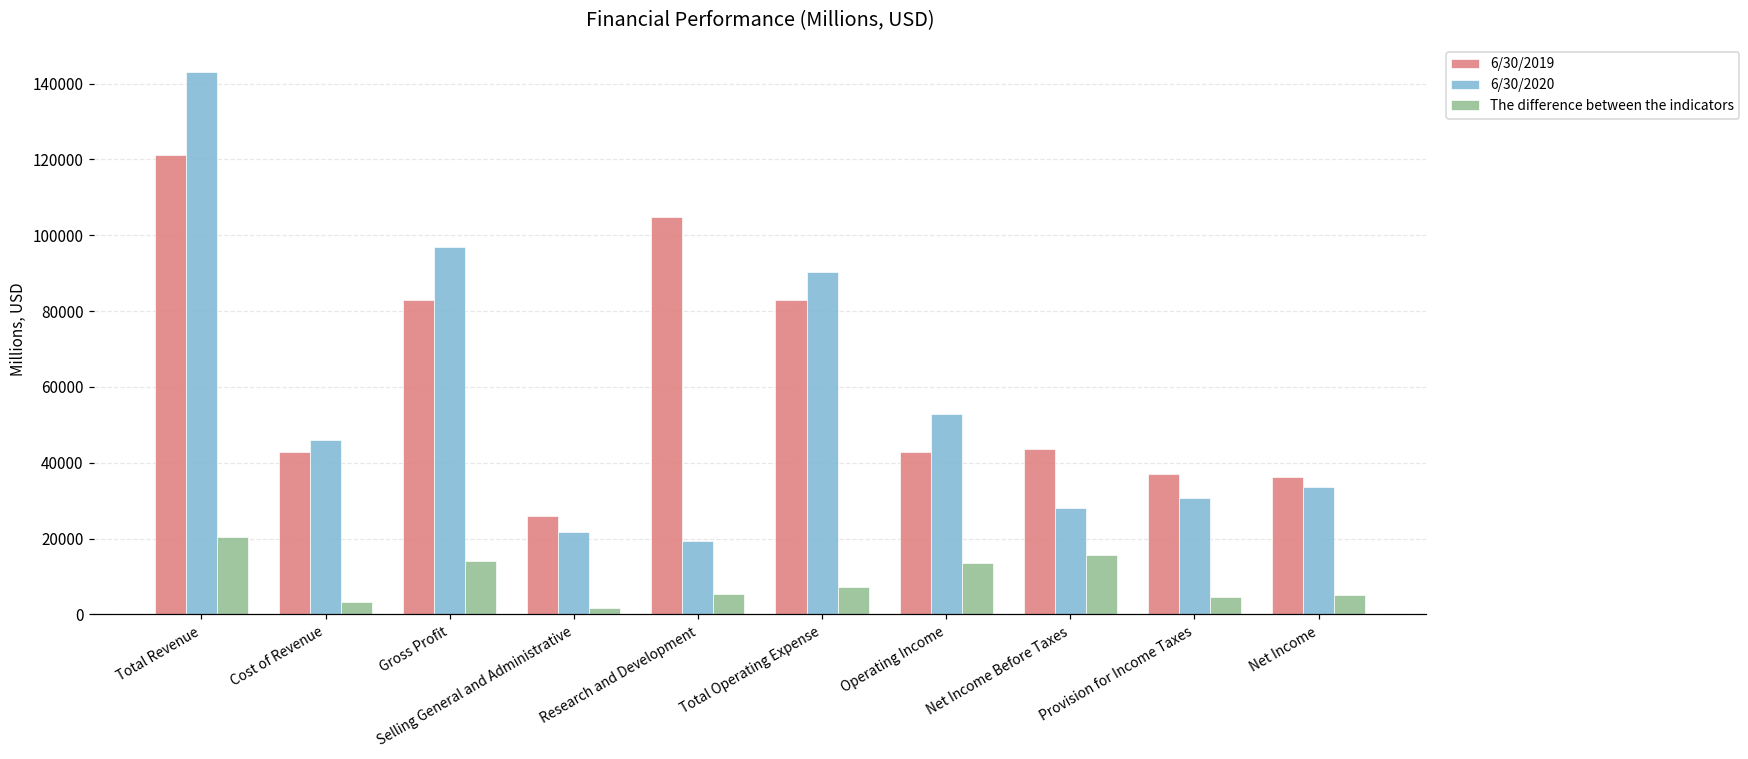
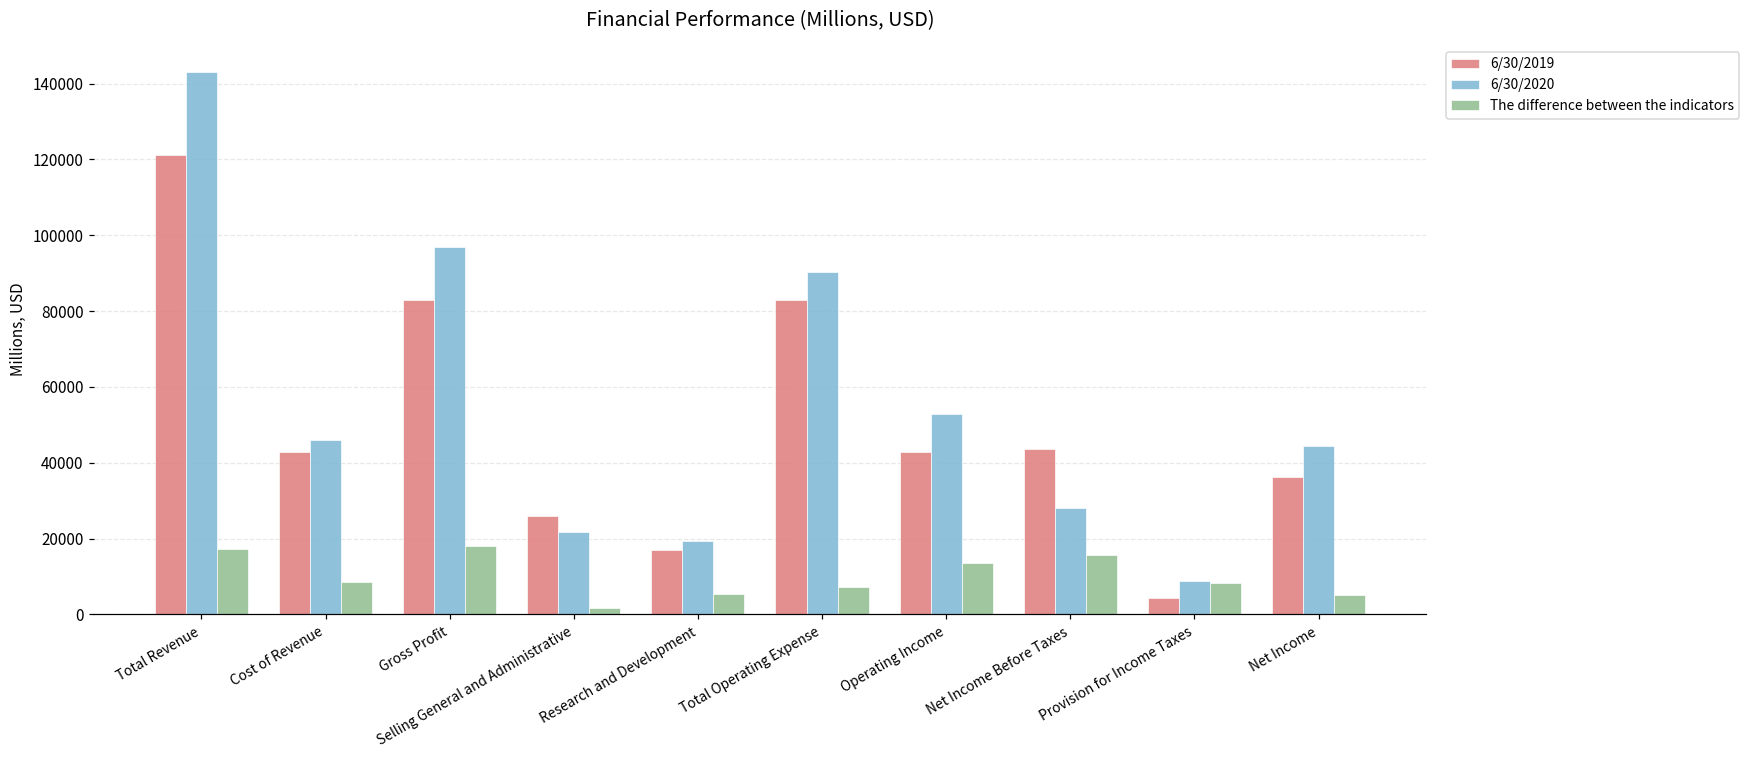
  {
    "6/30/2019": {
      "Total Revenue": 121000,
      "Cost of Revenue": 43000,
      "Gross Profit": 83000,
      "Selling General and Administrative": 26000,
-     "Research and Development": 105000,
+     "Research and Development": 17000,
      "Total Operating Expense": 83000,
      "Operating Income": 43000,
      "Net Income Before Taxes": 44000,
-     "Provision for Income Taxes": 37000,
+     "Provision for Income Taxes": 4000,
      "Net Income": 36000
    },
    "6/30/2020": {
      "Total Revenue": 143000,
      "Cost of Revenue": 46000,
      "Gross Profit": 97000,
      "Selling General and Administrative": 22000,
      "Research and Development": 19000,
      "Total Operating Expense": 90000,
      "Operating Income": 53000,
      "Net Income Before Taxes": 28000,
-     "Provision for Income Taxes": 31000,
-     "Net Income": 34000
+     "Provision for Income Taxes": 9000,
+     "Net Income": 44000
    },
    "The difference between the indicators": {
-     "Total Revenue": 21000,
-     "Cost of Revenue": 3000,
-     "Gross Profit": 14000,
+     "Total Revenue": 17000,
+     "Cost of Revenue": 8000,
+     "Gross Profit": 18000,
      "Selling General and Administrative": 2000,
      "Research and Development": 5000,
      "Total Operating Expense": 7000,
      "Operating Income": 13000,
      "Net Income Before Taxes": 16000,
-     "Provision for Income Taxes": 4000,
+     "Provision for Income Taxes": 8000,
      "Net Income": 5000
    }
  }
